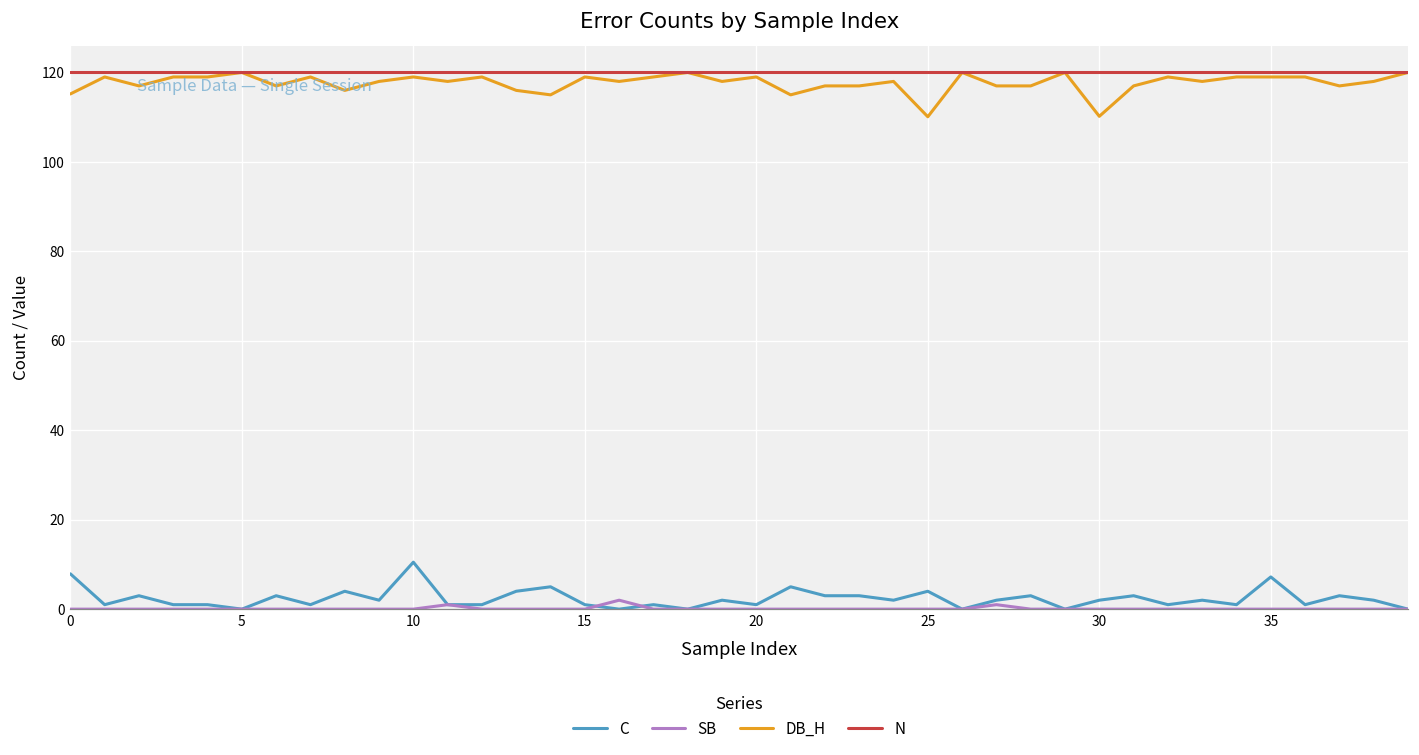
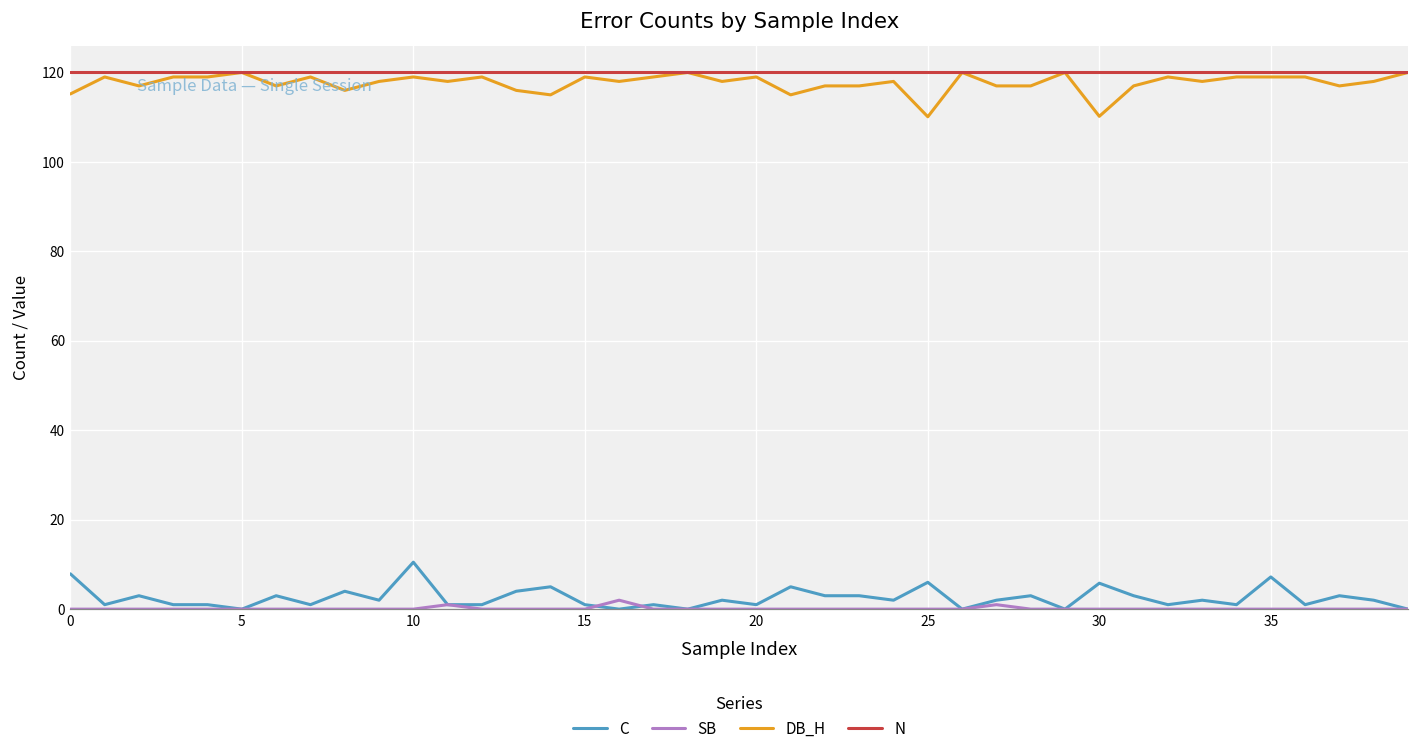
  {
    "C": {
      "0": 8,
      "10": 11,
      "15": 1,
      "20": 1,
-     "25": 4,
-     "30": 2,
+     "25": 6,
+     "30": 6,
      "35": 7
    },
    "SB": {
      "0": 0,
      "10": 0,
      "15": 0,
      "20": 0,
      "25": 0,
      "30": 0,
      "35": 0
    },
    "DB_H": {
      "0": 115,
      "10": 119,
      "15": 119,
      "20": 119,
      "25": 110,
      "30": 110,
      "35": 119
    },
    "N": {
      "0": 120,
      "10": 120,
      "15": 120,
      "20": 120,
      "25": 120,
      "30": 120,
      "35": 120
    }
  }
